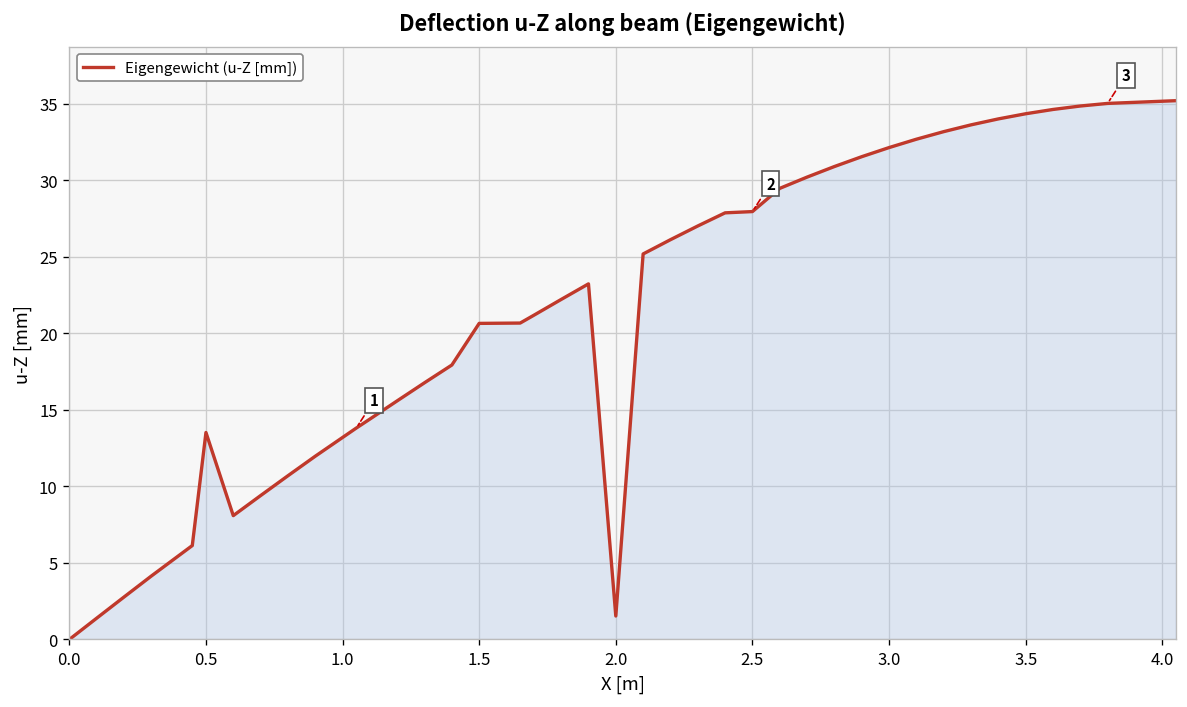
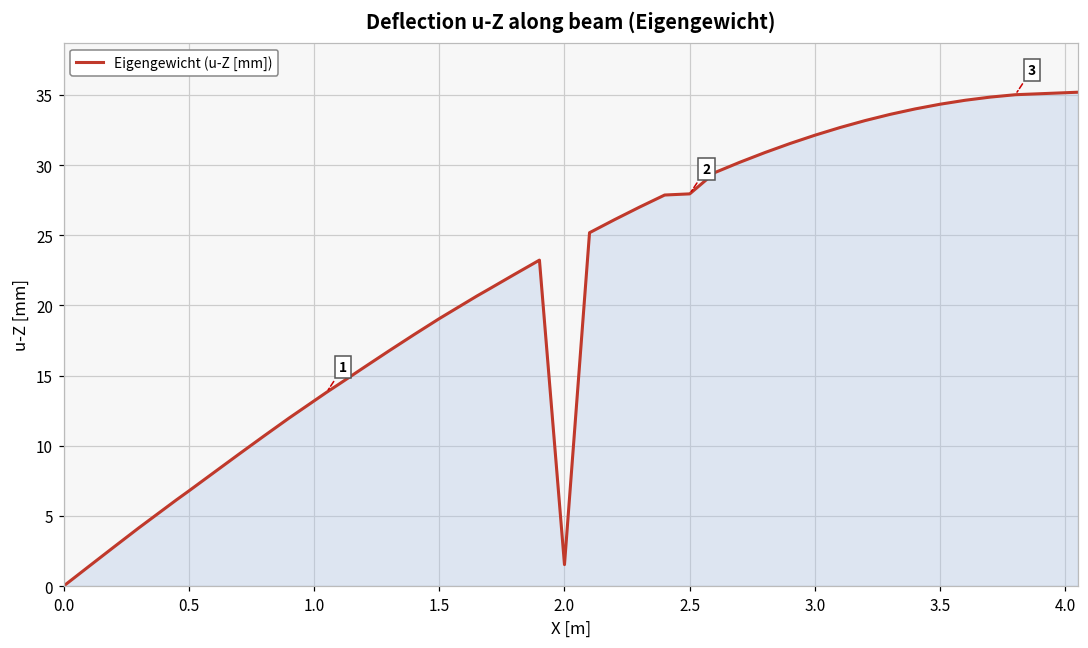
  {
    "0.0": 0.0,
-   "0.5": 13.5,
-   "1.5": 20.6,
+   "0.5": 6.8,
+   "1.5": 19.1,
    "2.0": 1.5,
    "3.0": 32.1,
    "3.5": 34.3
  }
